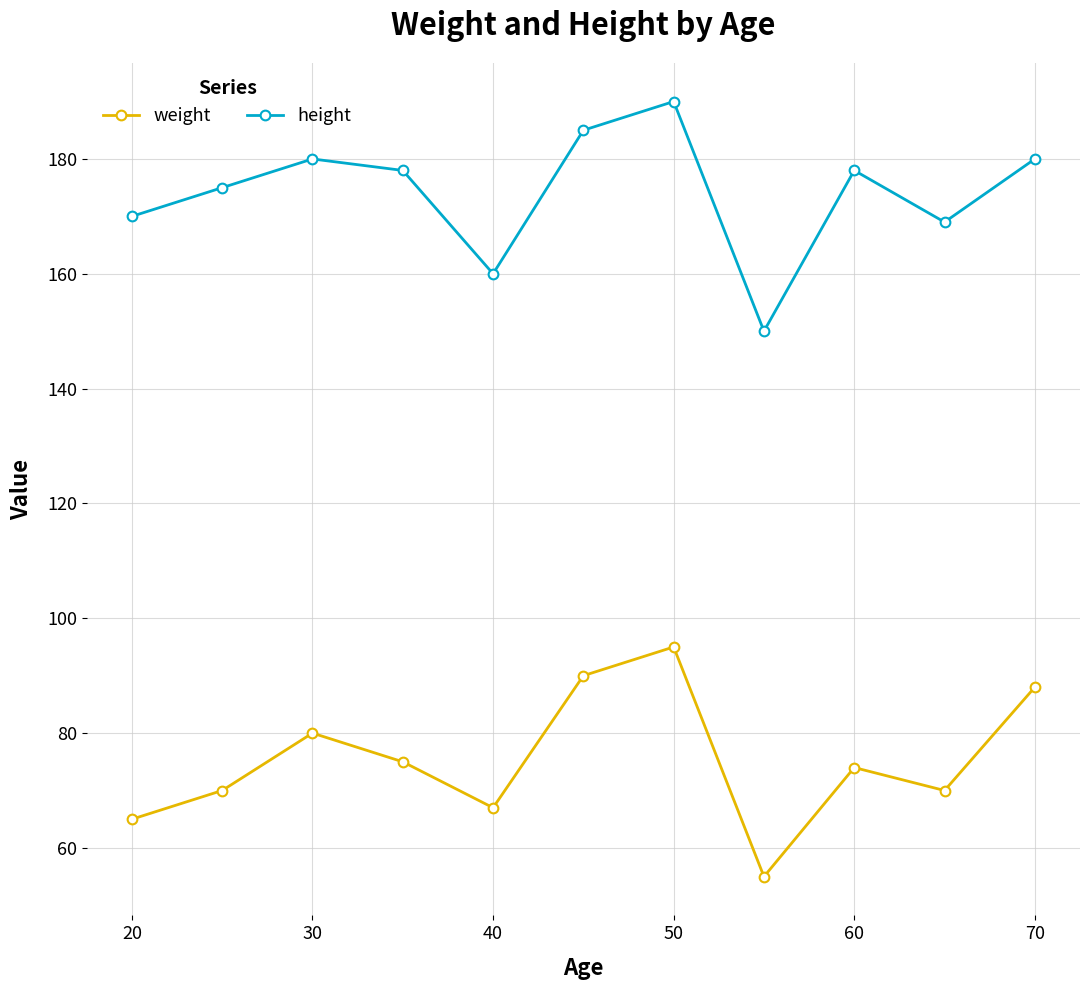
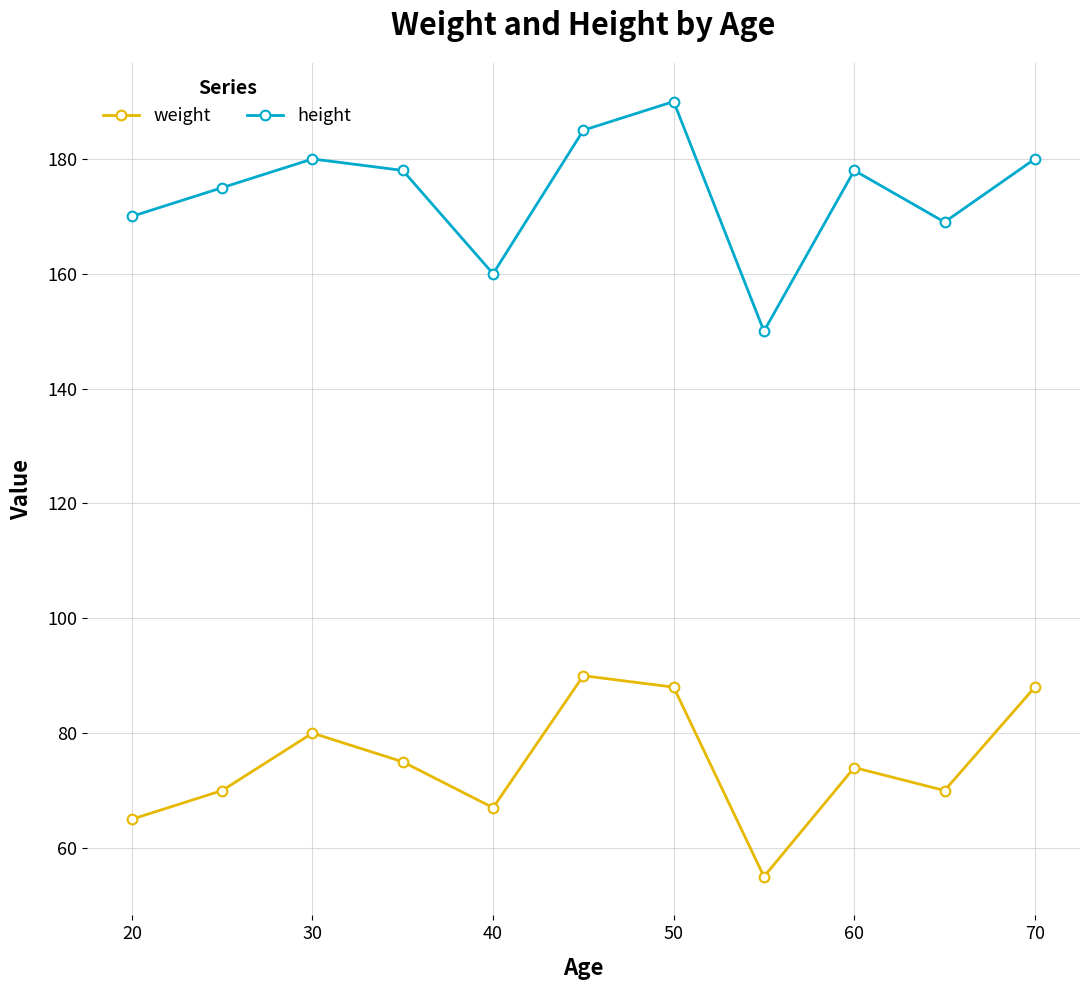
  {
    "weight": {
      "20": 65,
      "30": 80,
      "40": 67,
-     "50": 95,
+     "50": 88,
      "60": 74,
      "70": 88
    },
    "height": {
      "20": 170,
      "30": 180,
      "40": 160,
      "50": 190,
      "60": 178,
      "70": 180
    }
  }
